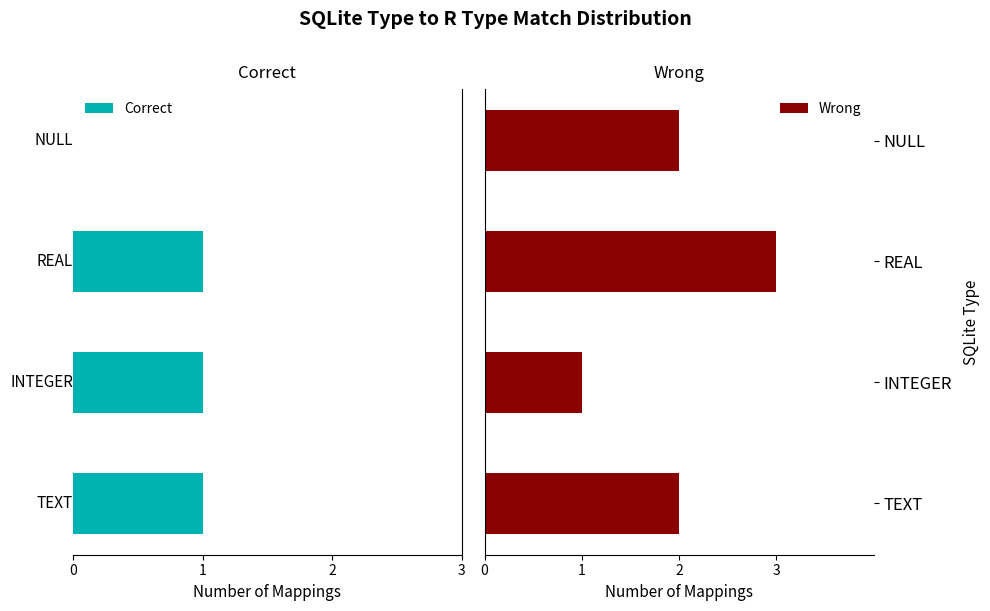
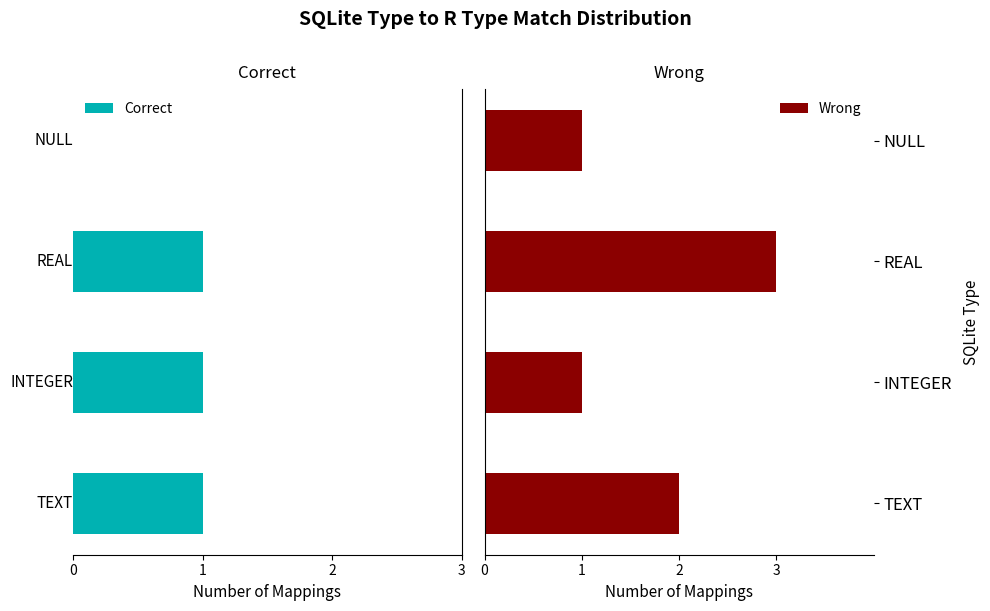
  {
    "Wrong": {
-     "NULL": 2,
+     "NULL": 1,
      "REAL": 3,
      "INTEGER": 1,
      "TEXT": 2
    }
  }
